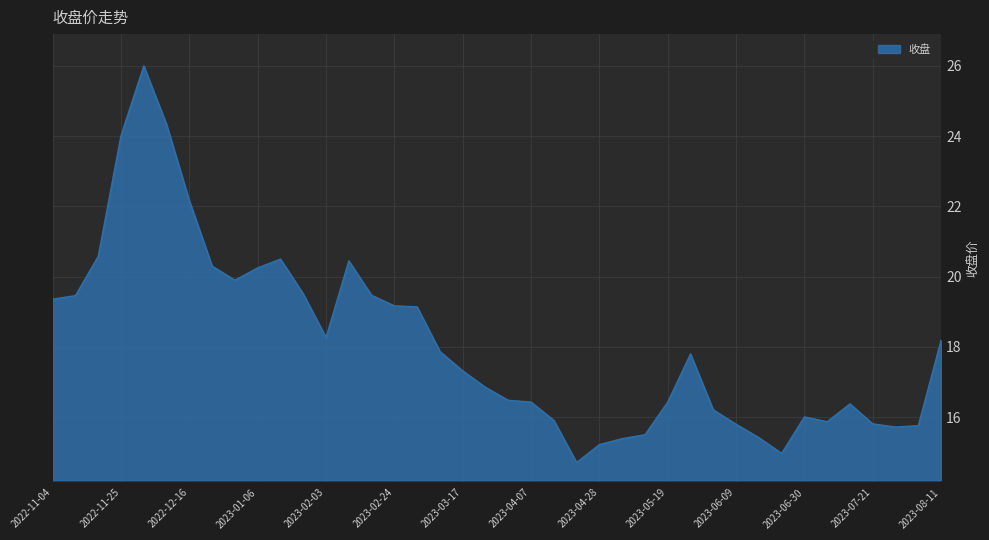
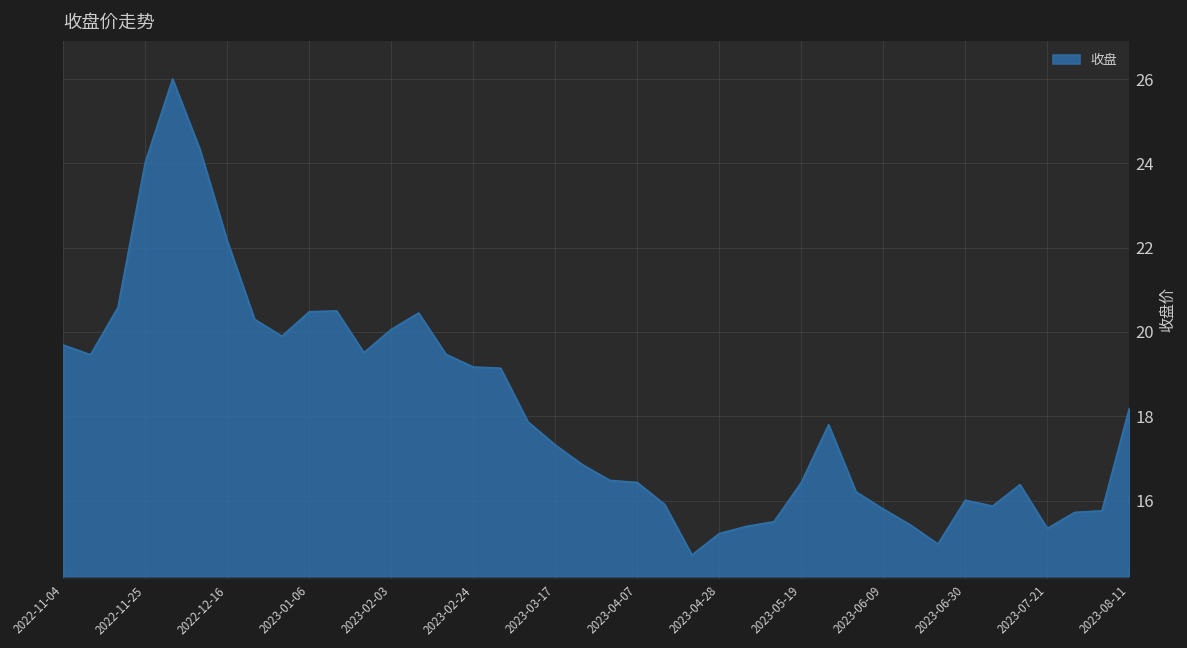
  {
-   "2022-11-04": 19.4,
+   "2022-11-04": 19.7,
    "2022-11-25": 24.0,
    "2022-12-16": 22.2,
-   "2023-01-06": 20.3,
-   "2023-02-03": 18.3,
+   "2023-01-06": 20.5,
+   "2023-02-03": 20.1,
    "2023-02-24": 19.2,
    "2023-03-17": 17.3,
    "2023-04-07": 16.4,
    "2023-04-28": 15.2,
    "2023-05-19": 16.4,
    "2023-06-09": 15.8,
    "2023-06-30": 16.0,
-   "2023-07-21": 15.8,
+   "2023-07-21": 15.3,
    "2023-08-11": 18.2
  }
